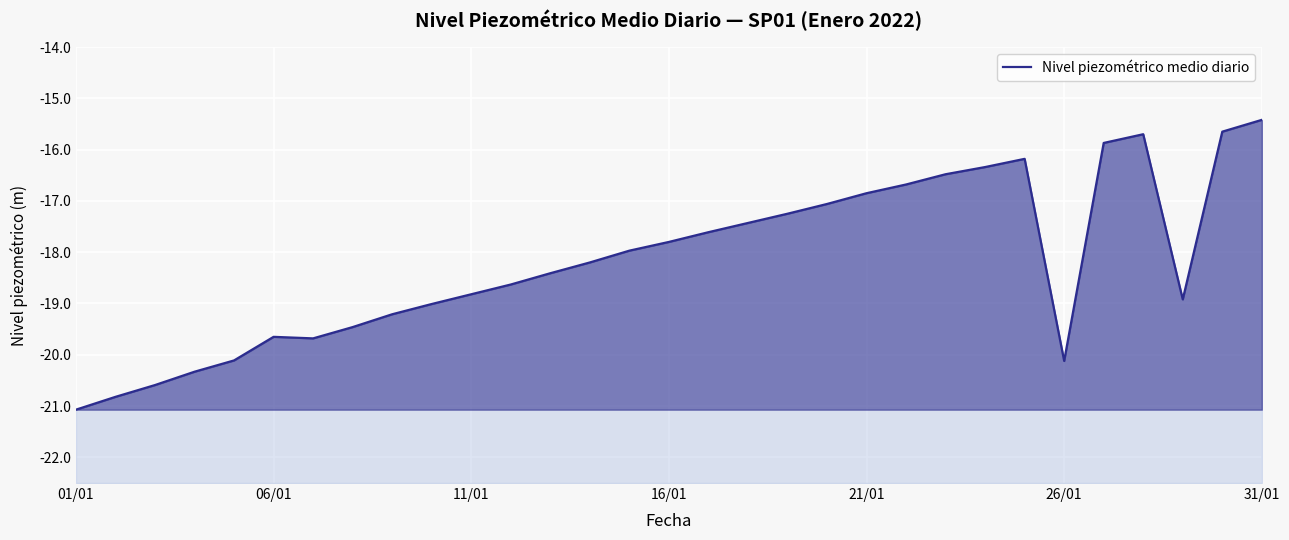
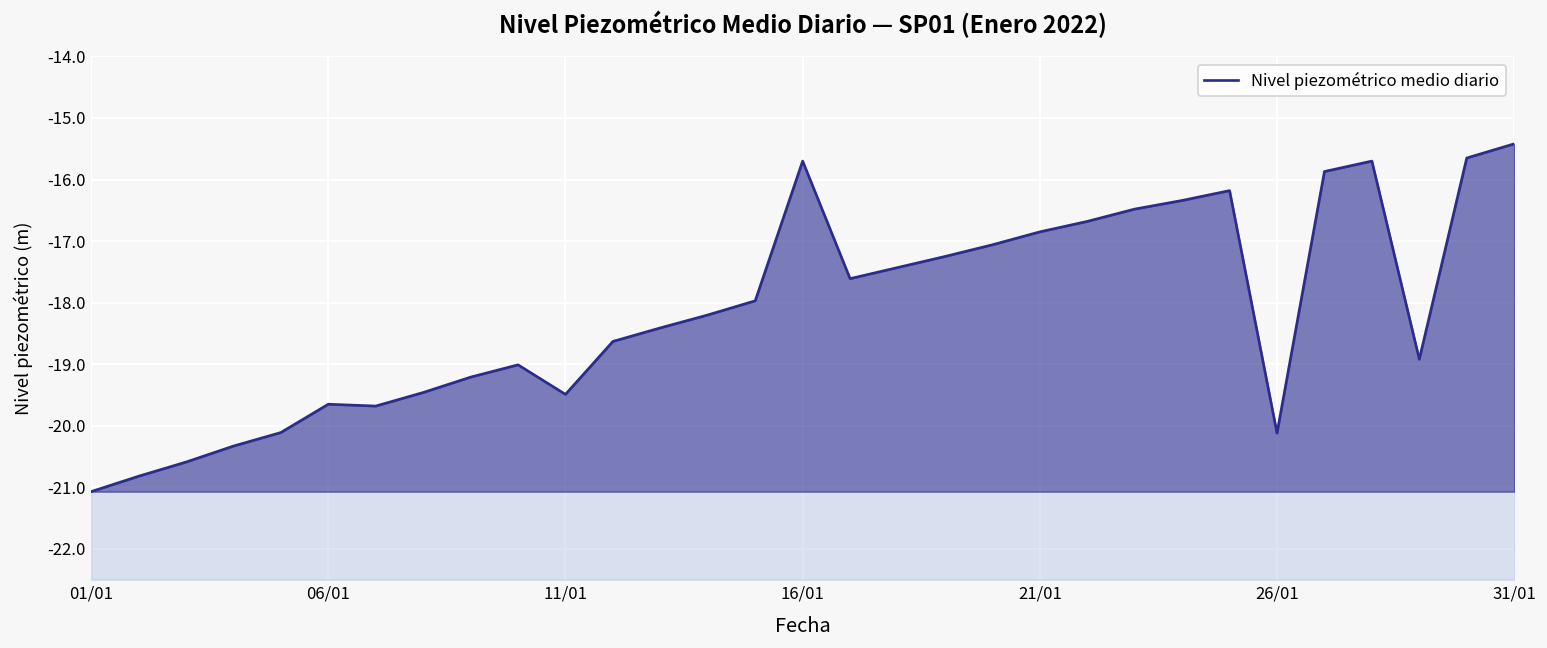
  {
    "01/01": -21.1,
    "06/01": -19.7,
-   "11/01": -18.8,
-   "16/01": -17.8,
+   "11/01": -19.5,
+   "16/01": -15.7,
    "21/01": -16.9,
    "26/01": -20.1,
    "31/01": -15.4
  }
